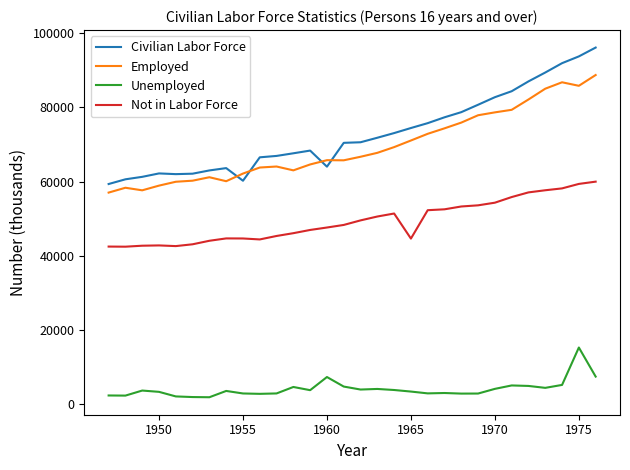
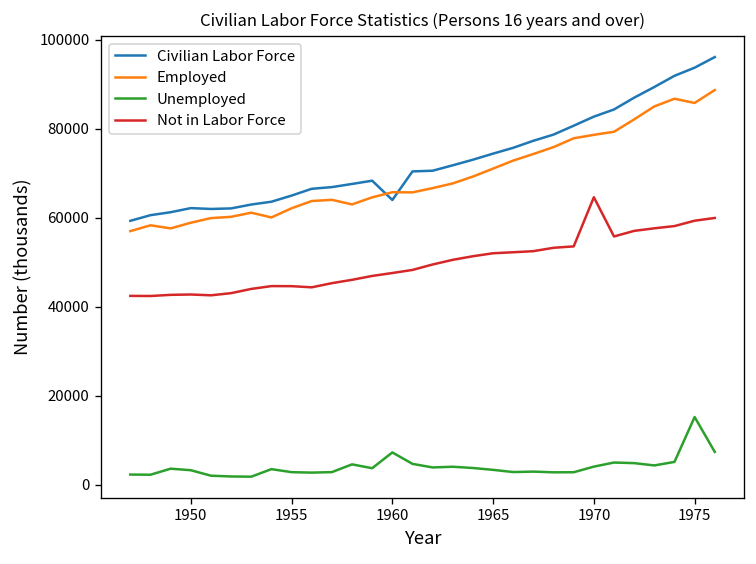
  {
    "Civilian Labor Force": {
      "1950": 62000,
-     "1955": 60000,
+     "1955": 65000,
      "1960": 64000,
      "1965": 74000,
      "1970": 83000,
      "1975": 94000
    },
    "Employed": {
      "1950": 59000,
      "1955": 62000,
      "1960": 66000,
      "1965": 71000,
      "1970": 79000,
      "1975": 86000
    },
    "Unemployed": {
      "1950": 3000,
      "1955": 3000,
      "1960": 7000,
      "1965": 3000,
      "1970": 4000,
      "1975": 15000
    },
    "Not in Labor Force": {
      "1950": 43000,
      "1955": 45000,
      "1960": 48000,
-     "1965": 45000,
-     "1970": 54000,
+     "1965": 52000,
+     "1970": 65000,
      "1975": 59000
    }
  }
